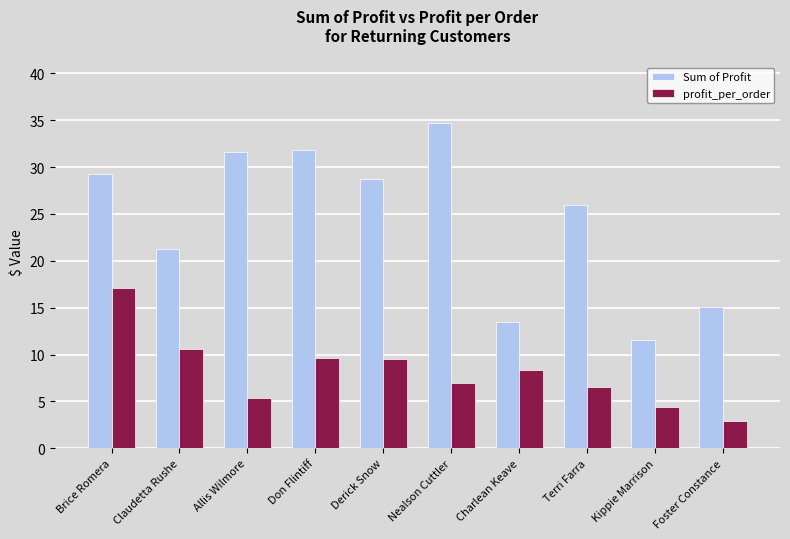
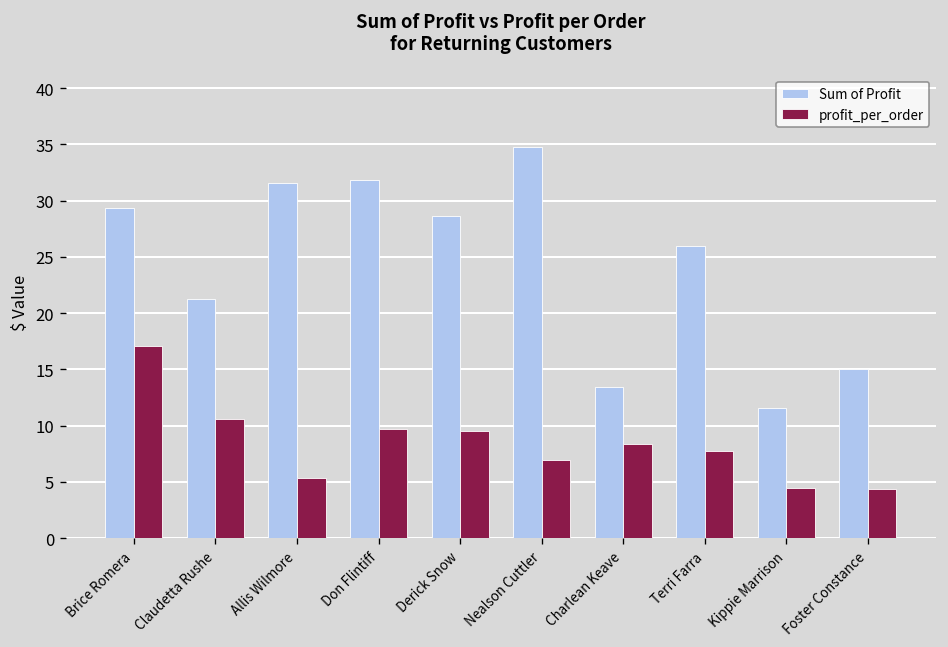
  {
    "Sum of Profit": {
      "Brice Romera": 29,
      "Claudetta Rushe": 21,
      "Allis Wilmore": 32,
      "Don Flintiff": 32,
      "Derick Snow": 29,
      "Nealson Cuttler": 35,
      "Charlean Keave": 13,
      "Terri Farra": 26,
      "Kippie Marrison": 12,
      "Foster Constance": 15
    },
    "profit_per_order": {
      "Brice Romera": 17,
      "Claudetta Rushe": 11,
      "Allis Wilmore": 5,
      "Don Flintiff": 10,
      "Derick Snow": 10,
      "Nealson Cuttler": 7,
      "Charlean Keave": 8,
-     "Terri Farra": 6,
+     "Terri Farra": 8,
      "Kippie Marrison": 4,
-     "Foster Constance": 3
+     "Foster Constance": 4
    }
  }
